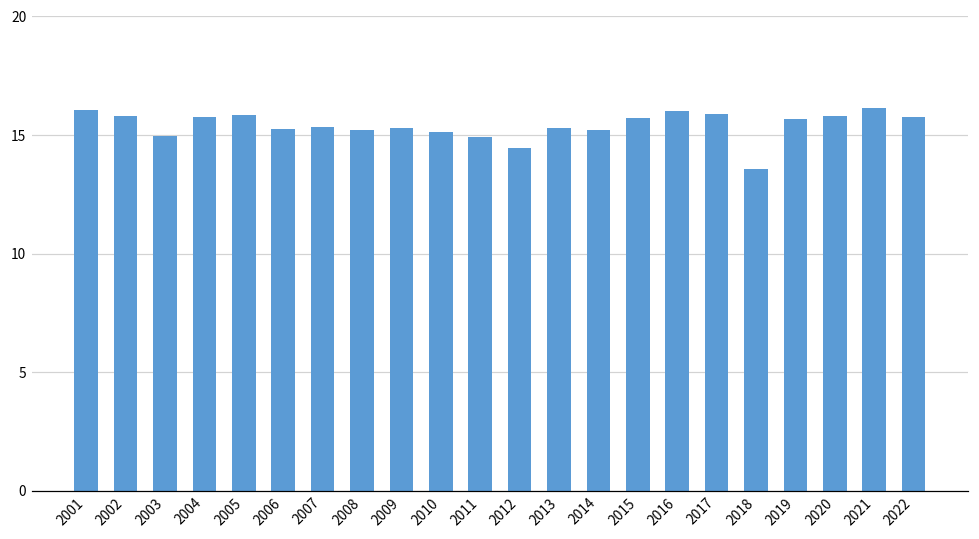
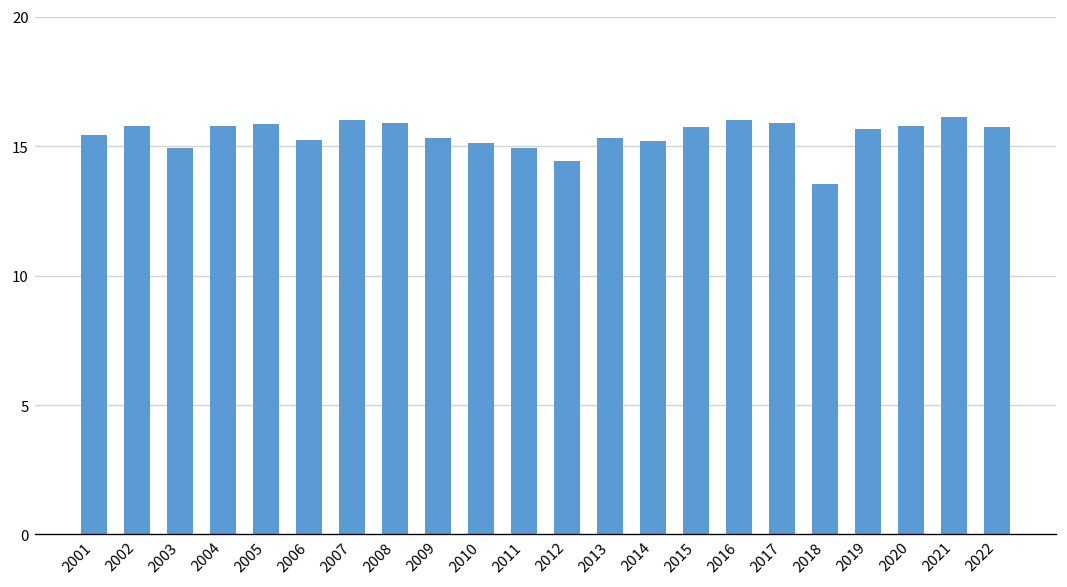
  {
-   "2001": 16.1,
+   "2001": 15.4,
    "2002": 15.8,
    "2003": 14.9,
    "2004": 15.8,
    "2005": 15.9,
    "2006": 15.2,
-   "2007": 15.4,
-   "2008": 15.2,
+   "2007": 16.0,
+   "2008": 15.9,
    "2009": 15.3,
    "2010": 15.1,
    "2011": 14.9,
    "2012": 14.4,
    "2013": 15.3,
    "2014": 15.2,
    "2015": 15.7,
    "2016": 16.0,
    "2017": 15.9,
    "2018": 13.6,
    "2019": 15.7,
    "2020": 15.8,
    "2021": 16.1,
    "2022": 15.7
  }
